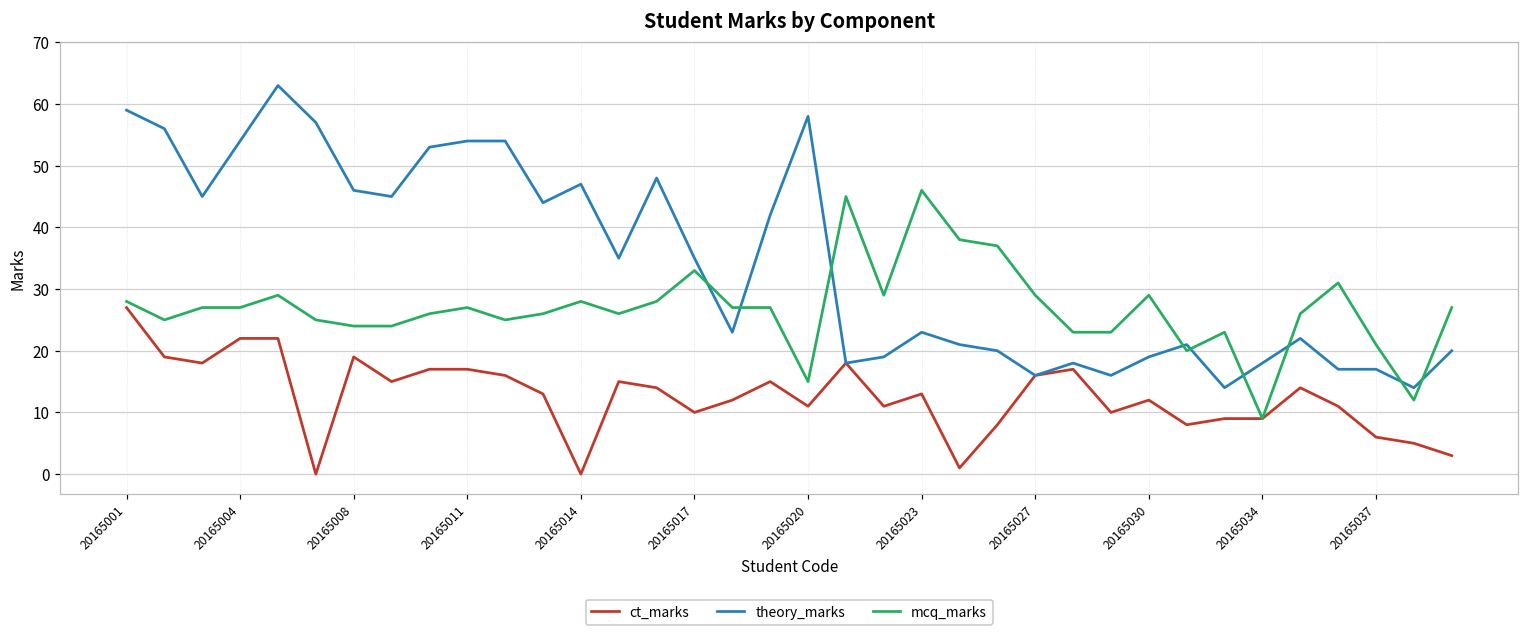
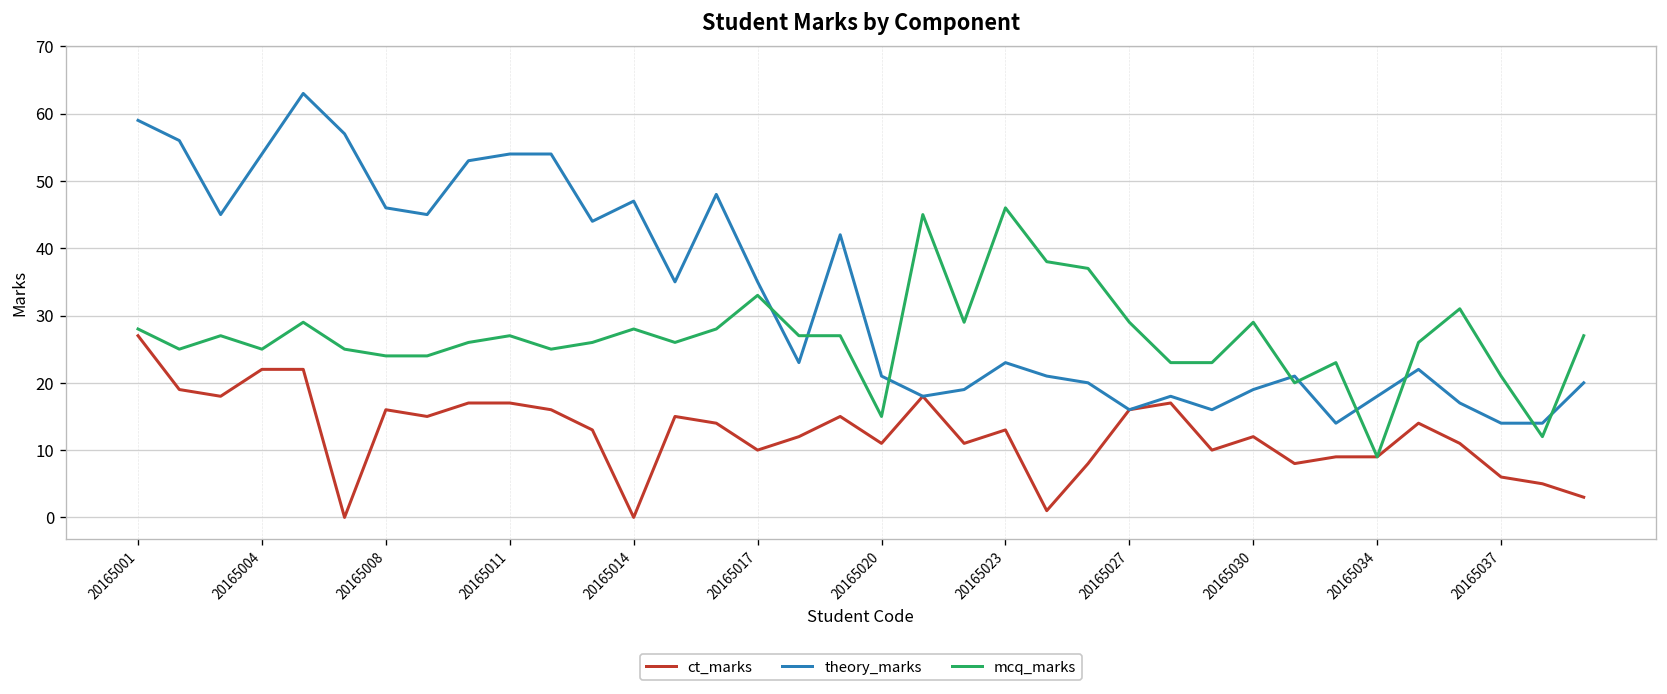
  {
    "ct_marks": {
      "20165001": 27,
      "20165004": 22,
-     "20165008": 19,
+     "20165008": 16,
      "20165011": 17,
      "20165014": 0,
      "20165017": 10,
      "20165020": 11,
      "20165023": 13,
      "20165030": 12,
      "20165037": 6
    },
    "theory_marks": {
      "20165001": 59,
      "20165004": 54,
      "20165008": 46,
      "20165011": 54,
      "20165014": 47,
      "20165017": 35,
-     "20165020": 58,
+     "20165020": 21,
      "20165023": 23,
      "20165030": 19,
      "20165034": 18,
-     "20165037": 17
+     "20165037": 14
    },
    "mcq_marks": {
      "20165001": 28,
-     "20165004": 27,
+     "20165004": 25,
      "20165008": 24,
      "20165011": 27,
      "20165014": 28,
      "20165017": 33,
      "20165020": 15,
      "20165023": 46,
      "20165027": 29,
      "20165030": 29,
      "20165037": 21
    }
  }
